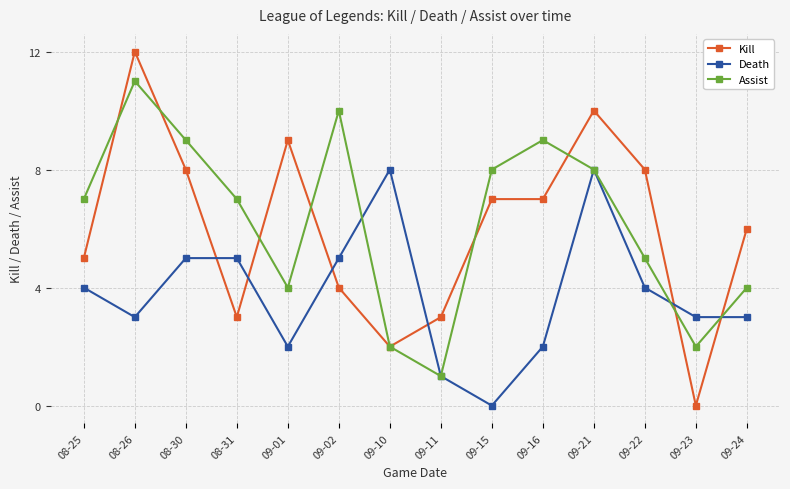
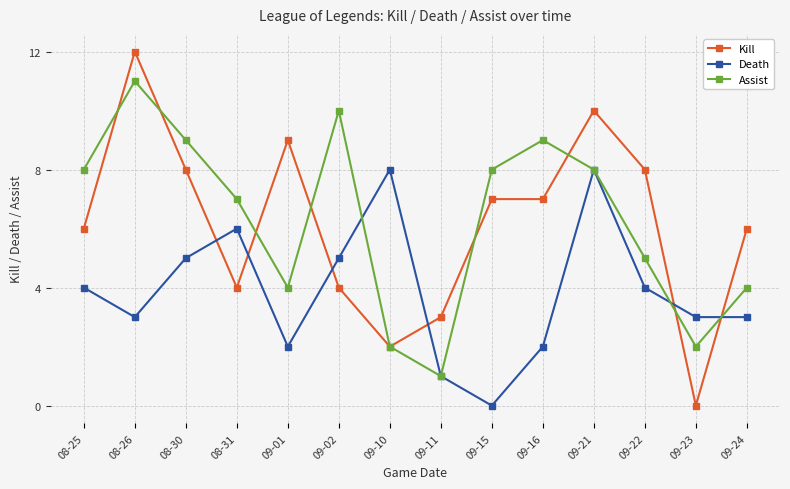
  {
    "Kill": {
-     "08-25": 5,
+     "08-25": 6,
      "08-26": 12,
      "08-30": 8,
-     "08-31": 3,
+     "08-31": 4,
      "09-01": 9,
      "09-02": 4,
      "09-11": 3,
      "09-15": 7,
      "09-16": 7,
      "09-21": 10,
      "09-22": 8,
      "09-23": 0,
      "09-24": 6
    },
    "Death": {
      "08-25": 4,
      "08-26": 3,
      "08-30": 5,
-     "08-31": 5,
+     "08-31": 6,
      "09-01": 2,
      "09-02": 5,
      "09-10": 8,
      "09-15": 0,
      "09-16": 2,
      "09-22": 4,
      "09-23": 3,
      "09-24": 3
    },
    "Assist": {
-     "08-25": 7,
+     "08-25": 8,
      "08-26": 11,
      "08-30": 9,
      "08-31": 7,
      "09-01": 4,
      "09-02": 10,
      "09-15": 8,
      "09-16": 9,
      "09-22": 5,
      "09-23": 2,
      "09-24": 4
    }
  }
